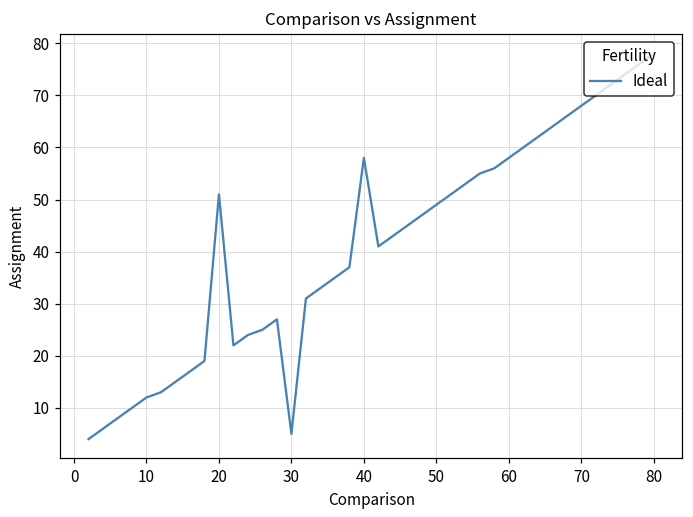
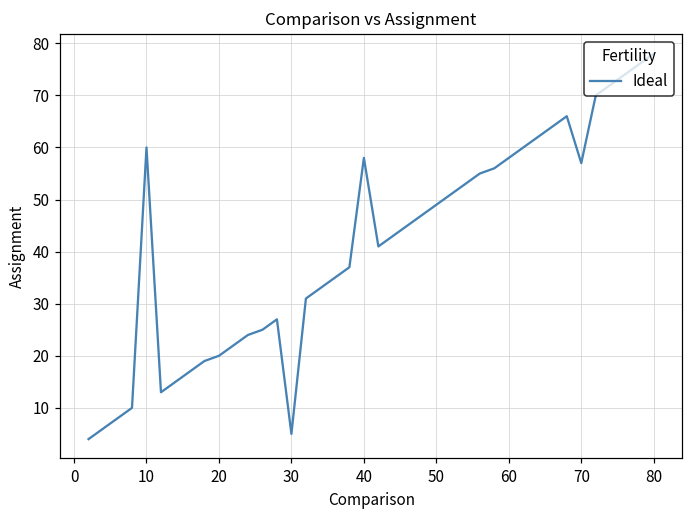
  {
-   "10": 12,
-   "20": 51,
+   "10": 60,
+   "20": 20,
    "30": 5,
    "40": 58,
    "50": 49,
    "60": 58,
-   "70": 68
+   "70": 57
  }
